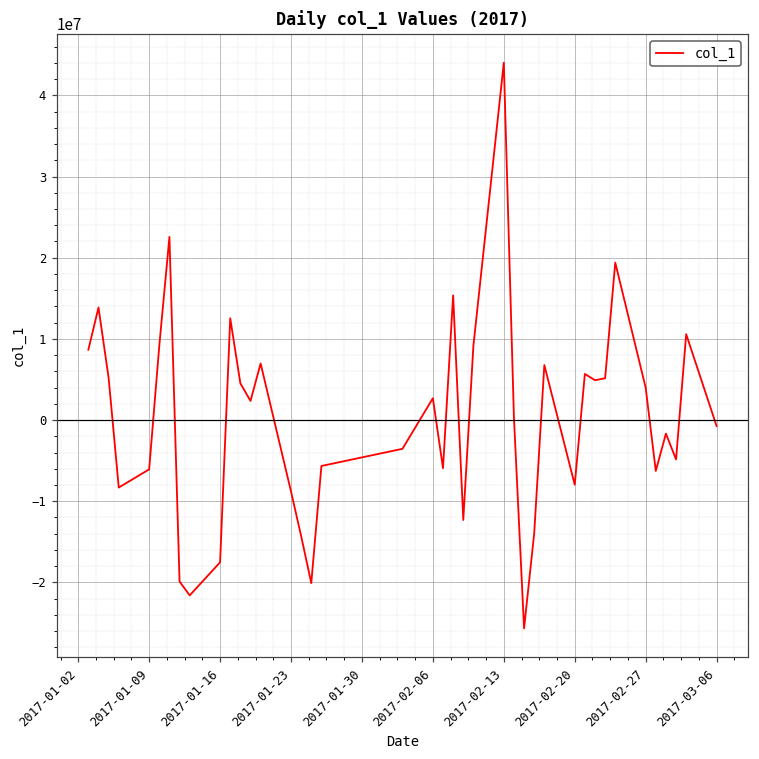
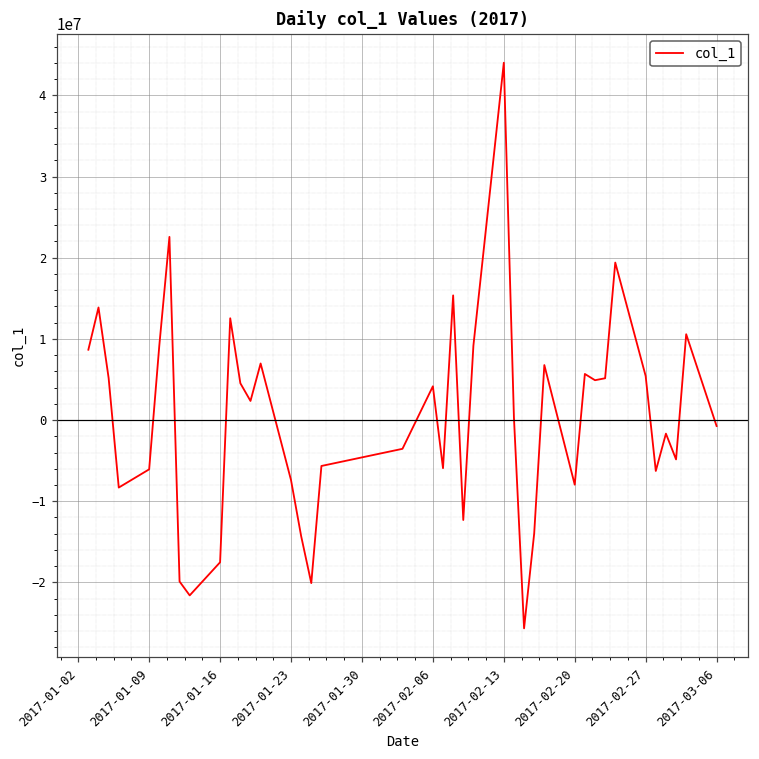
  {
    "2017-01-09": -6000000,
    "2017-01-16": -18000000,
-   "2017-01-23": -9000000,
-   "2017-02-06": 3000000,
+   "2017-01-23": -7000000,
+   "2017-02-06": 4000000,
    "2017-02-13": 44000000,
    "2017-02-20": -8000000,
-   "2017-02-27": 4000000,
+   "2017-02-27": 5000000,
    "2017-03-06": -1000000
  }
